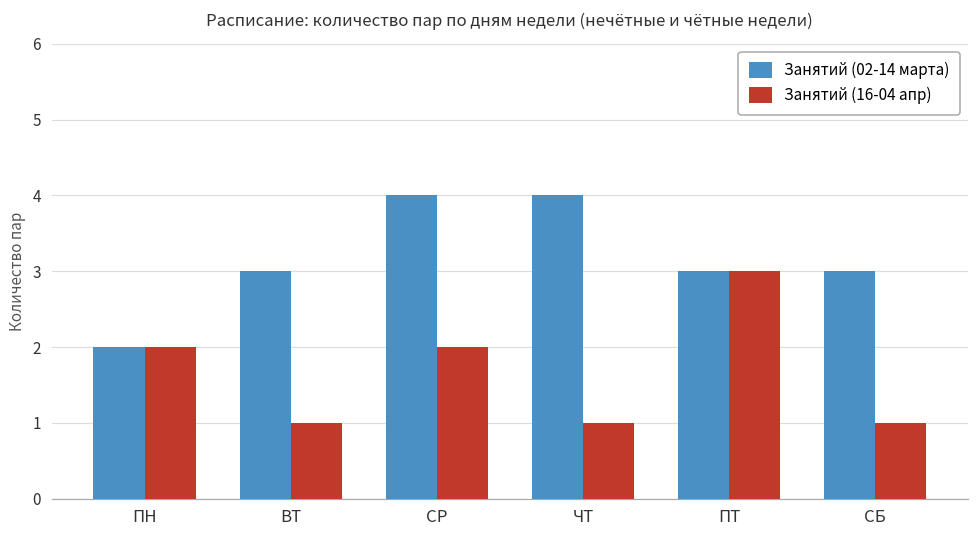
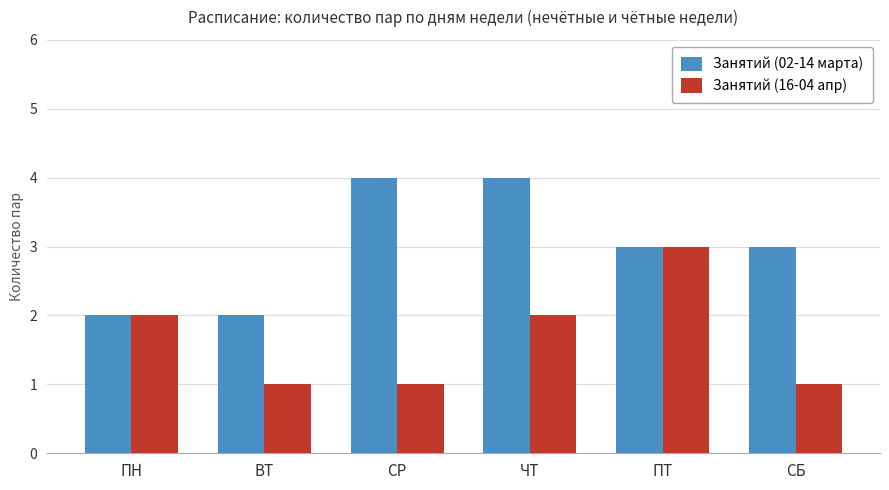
  {
    "Занятий (02-14 марта)": {
      "ПН": 2,
-     "ВТ": 3,
+     "ВТ": 2,
      "СР": 4,
      "ЧТ": 4,
      "ПТ": 3,
      "СБ": 3
    },
    "Занятий (16-04 апр)": {
      "ПН": 2,
      "ВТ": 1,
-     "СР": 2,
-     "ЧТ": 1,
+     "СР": 1,
+     "ЧТ": 2,
      "ПТ": 3,
      "СБ": 1
    }
  }
